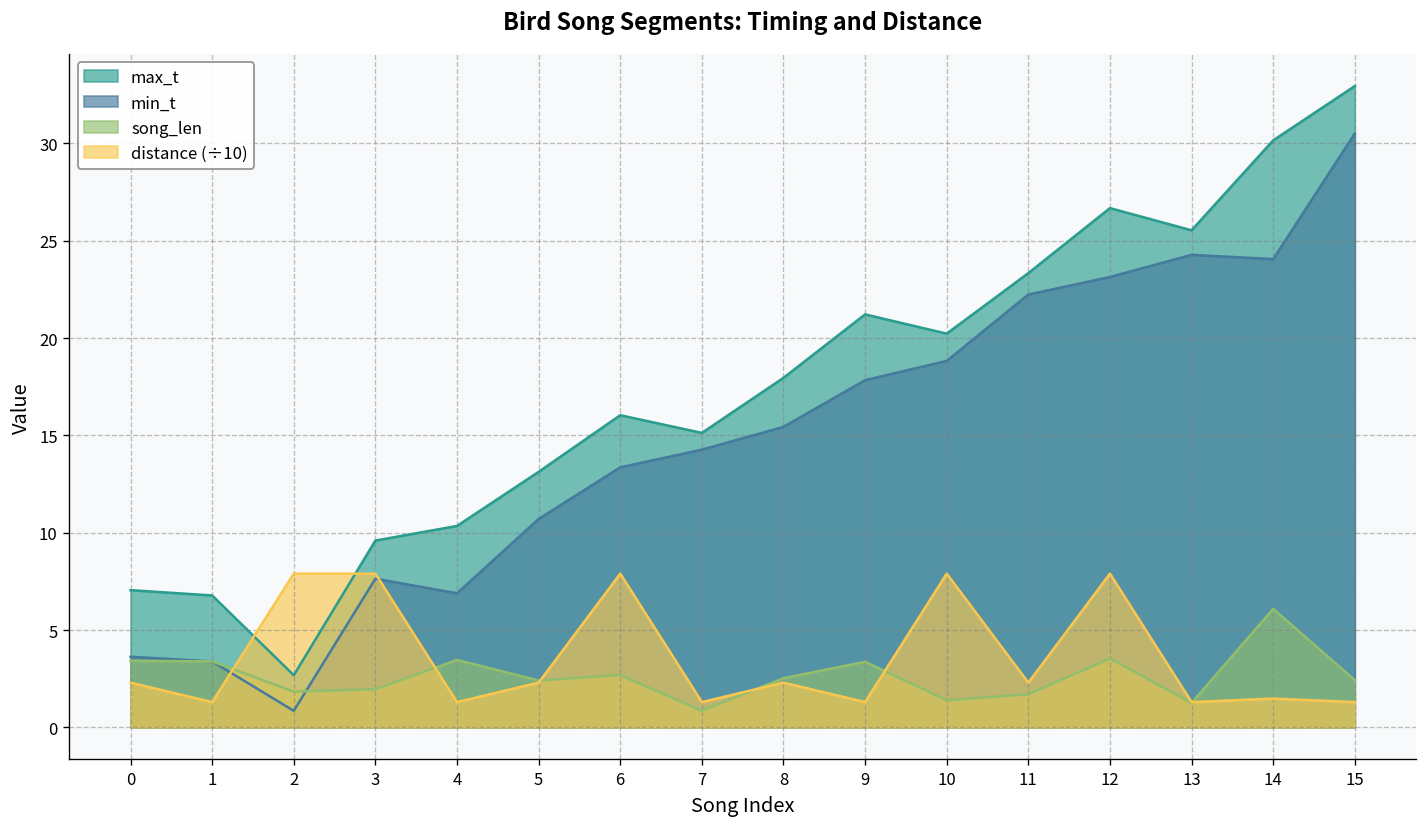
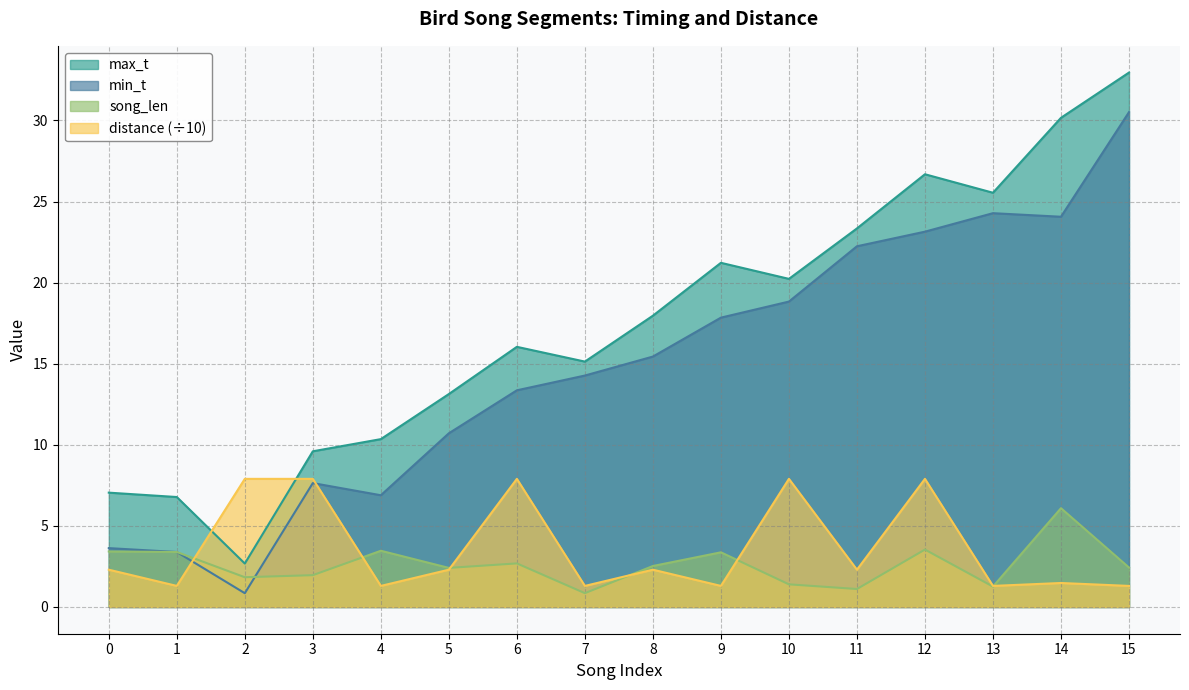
  {
    "song_len": {
      "0": 3.4,
      "2": 1.8,
      "3": 2.0,
      "4": 3.5,
      "6": 2.7,
      "7": 0.9,
      "8": 2.5,
      "9": 3.4,
      "10": 1.4,
-     "11": 1.7,
+     "11": 1.1,
      "12": 3.5,
      "14": 6.1,
      "15": 2.4
    },
    "distance (÷10)": {
      "0": 2.3,
      "1": 1.3,
      "2": 7.9,
      "3": 7.9,
      "4": 1.3,
      "6": 7.9,
      "7": 1.3,
      "8": 2.3,
      "9": 1.3,
      "10": 7.9,
      "11": 2.3,
      "12": 7.9,
      "14": 1.5,
      "15": 1.3
    }
  }
